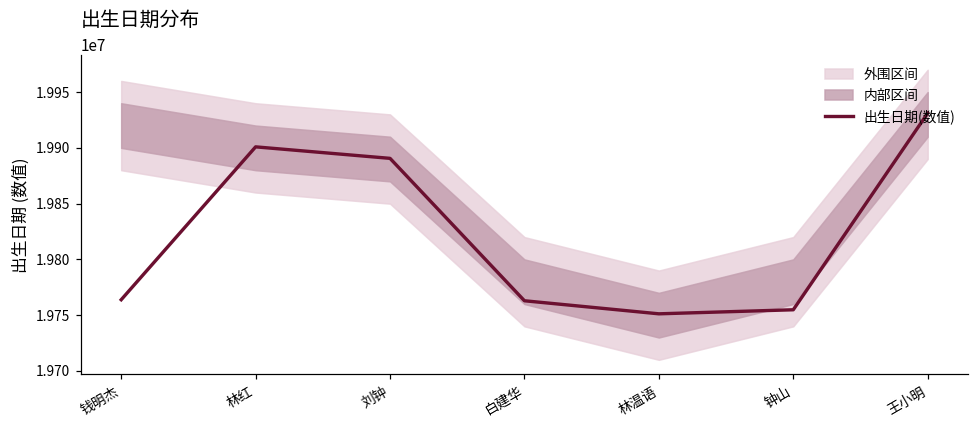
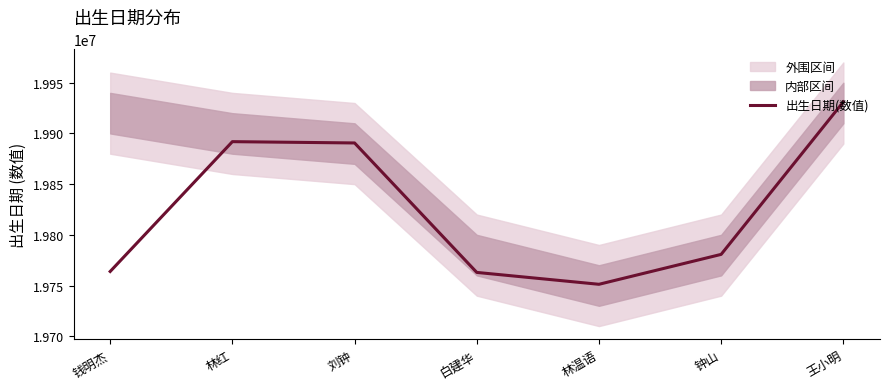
  {
    "出生日期(数值)": {
      "钱明杰": 19764000,
-     "林红": 19901000,
+     "林红": 19892000,
      "刘钟": 19891000,
      "白建华": 19763000,
      "林温语": 19751000,
-     "钟山": 19755000,
+     "钟山": 19781000,
      "王小明": 19931000
    }
  }
